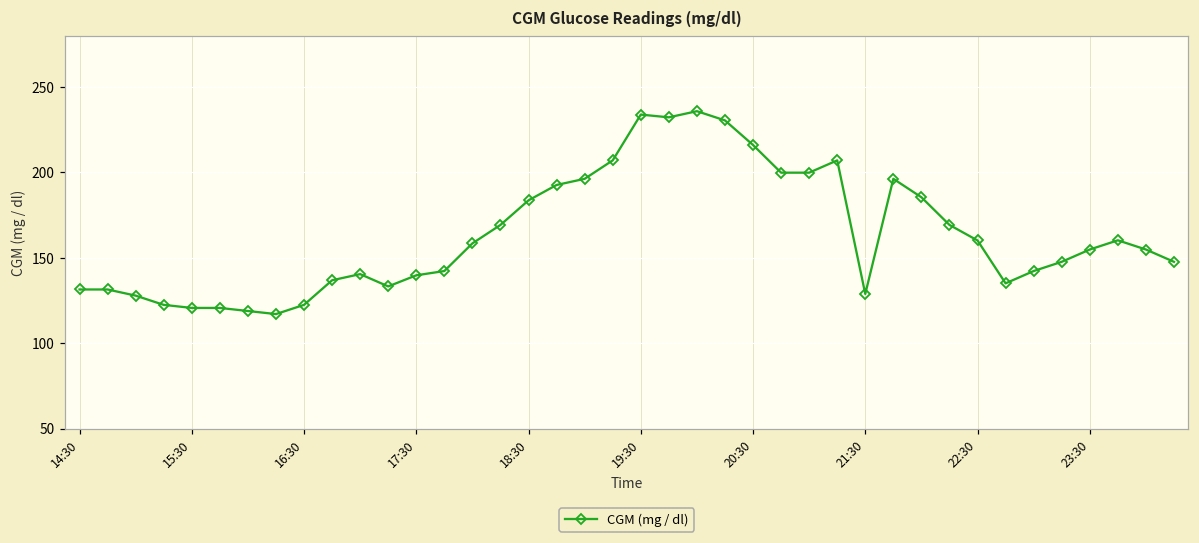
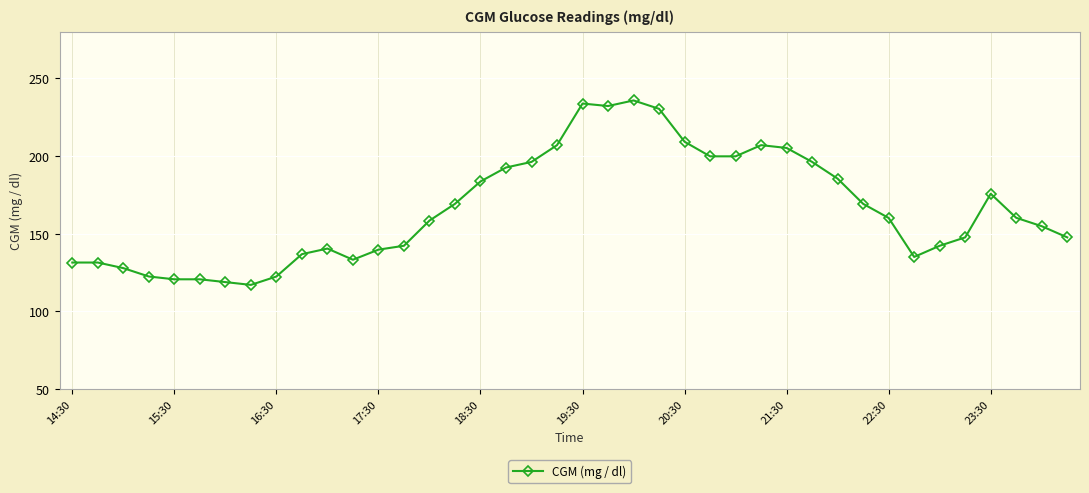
  {
    "14:30": 131,
    "15:30": 121,
    "16:30": 122,
    "17:30": 140,
    "18:30": 184,
    "19:30": 234,
-   "20:30": 216,
-   "21:30": 129,
+   "20:30": 209,
+   "21:30": 205,
    "22:30": 160,
-   "23:30": 155
+   "23:30": 176
  }
